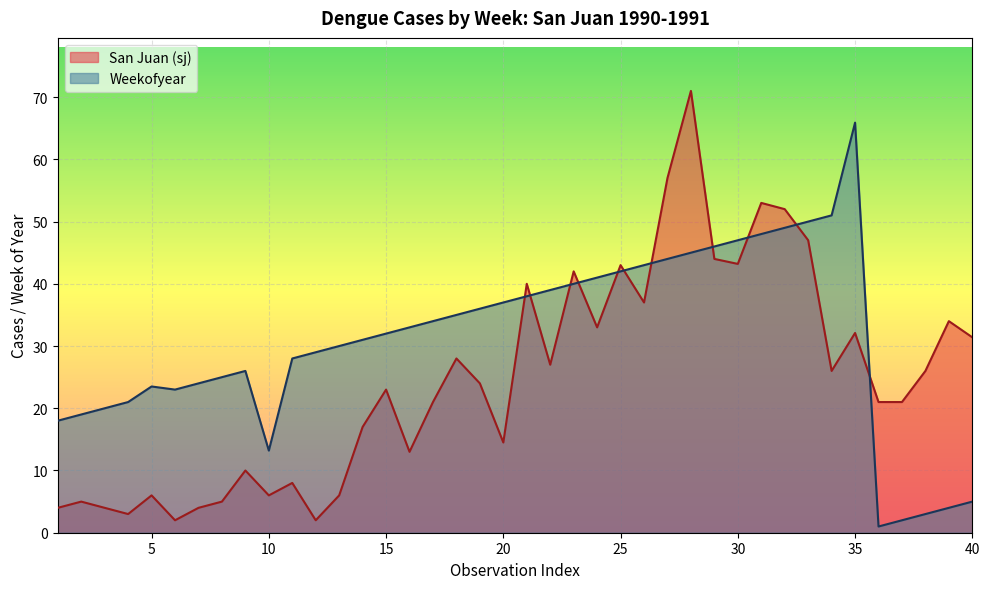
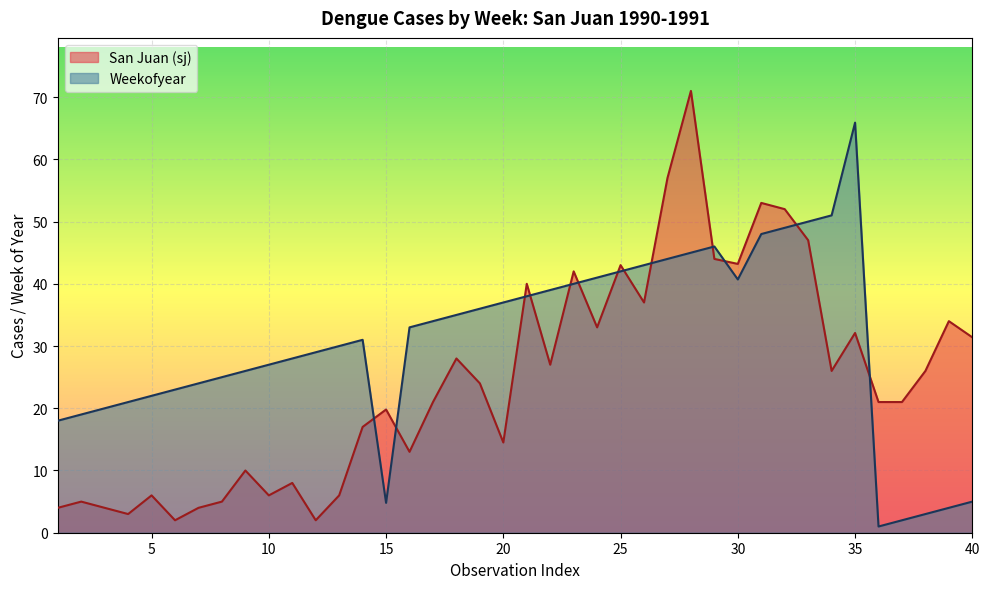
  {
    "San Juan (sj)": {
      "5": 6,
      "10": 6,
-     "15": 23,
+     "15": 20,
      "20": 15,
      "25": 43,
      "30": 43,
      "35": 32,
      "40": 31
    },
    "Weekofyear": {
-     "5": 24,
-     "10": 13,
-     "15": 32,
+     "5": 22,
+     "10": 27,
+     "15": 5,
      "20": 37,
      "25": 42,
-     "30": 47,
+     "30": 41,
      "35": 66,
      "40": 5
    }
  }
